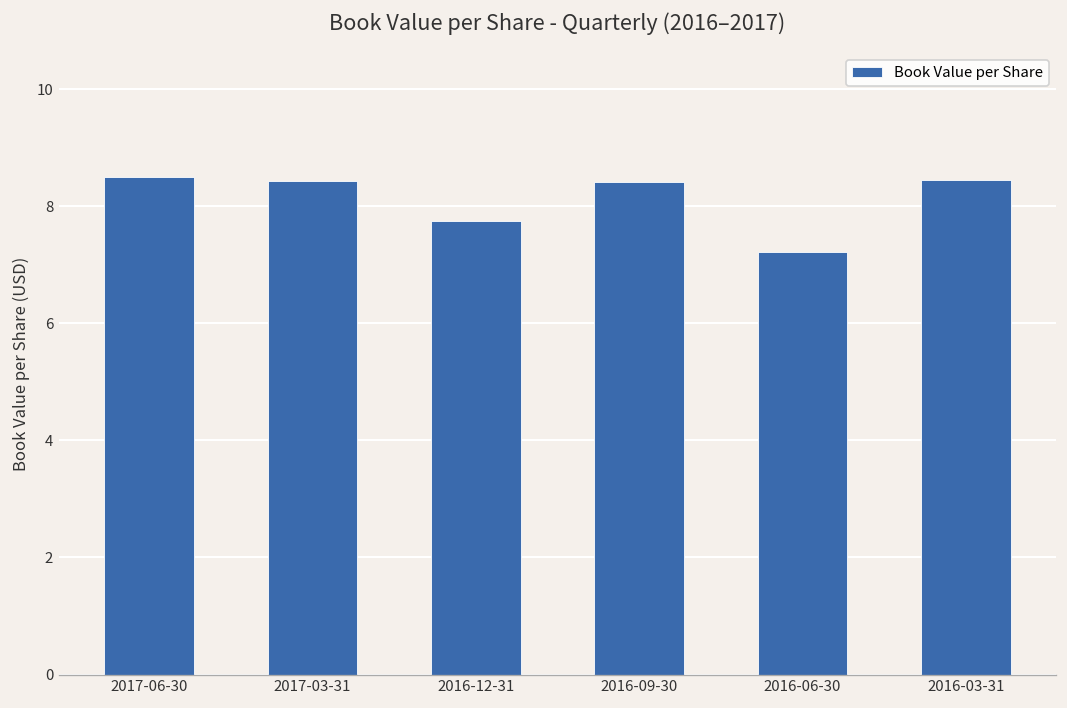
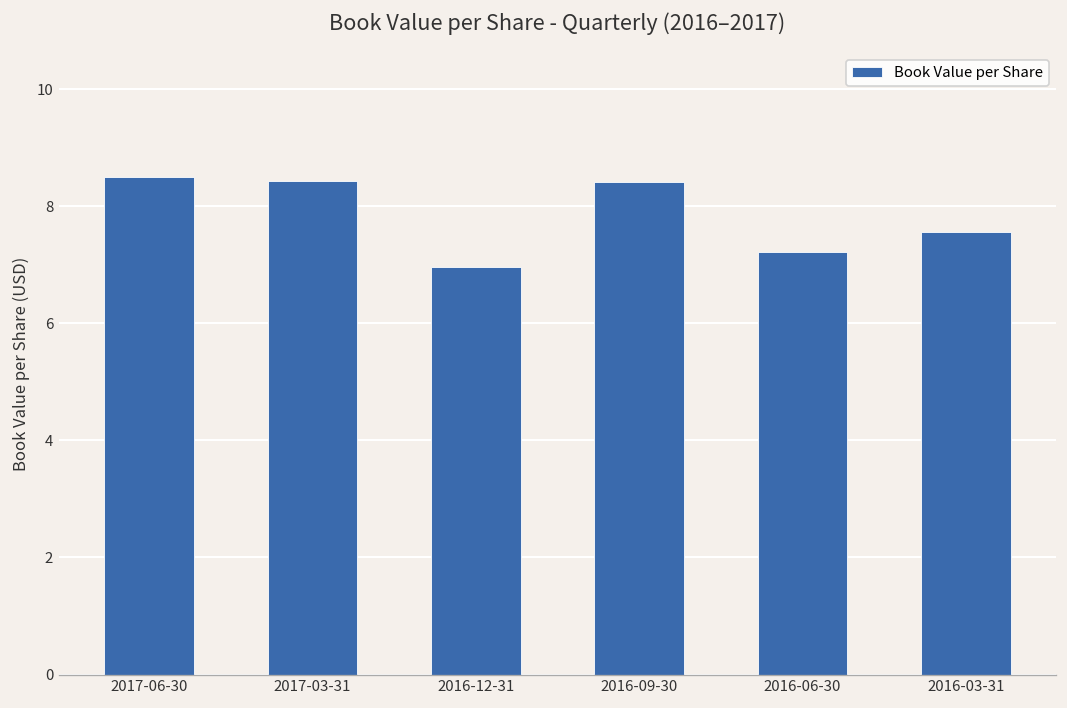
  {
    "2017-06-30": 8.5,
    "2017-03-31": 8.4,
-   "2016-12-31": 7.7,
+   "2016-12-31": 7.0,
    "2016-09-30": 8.4,
    "2016-06-30": 7.2,
-   "2016-03-31": 8.4
+   "2016-03-31": 7.6
  }
